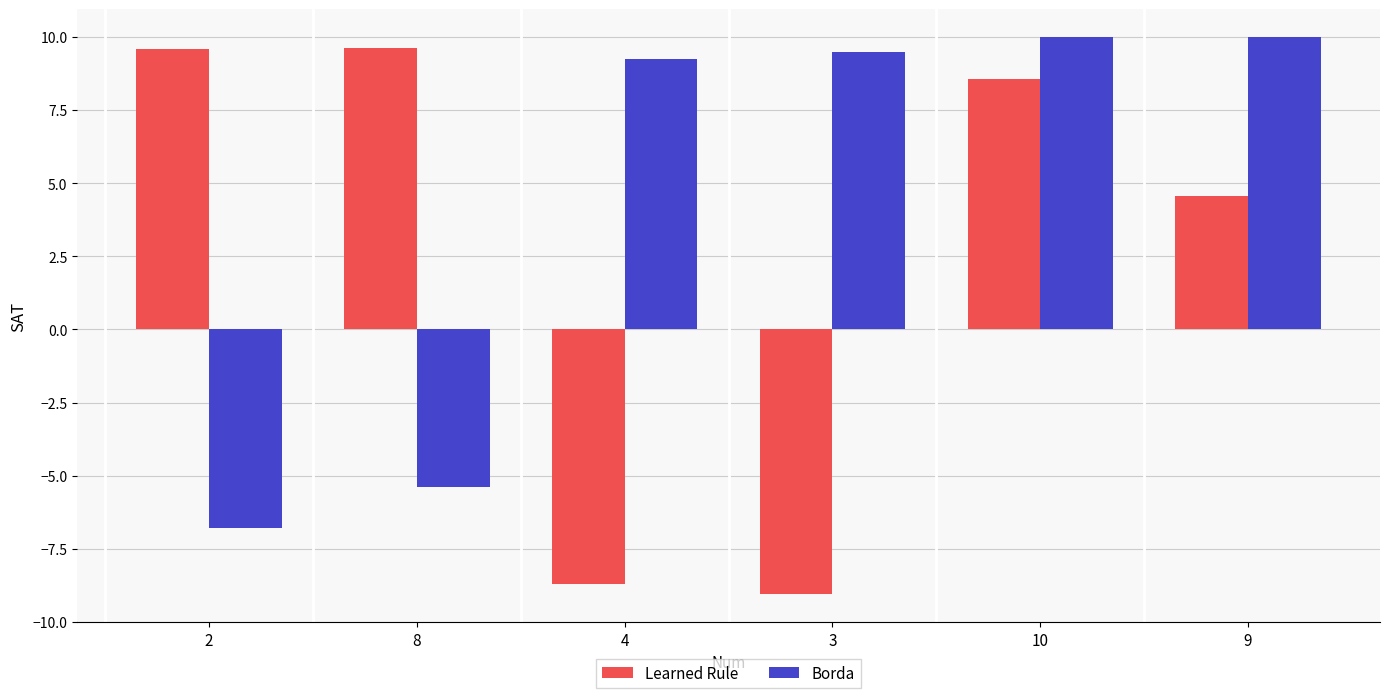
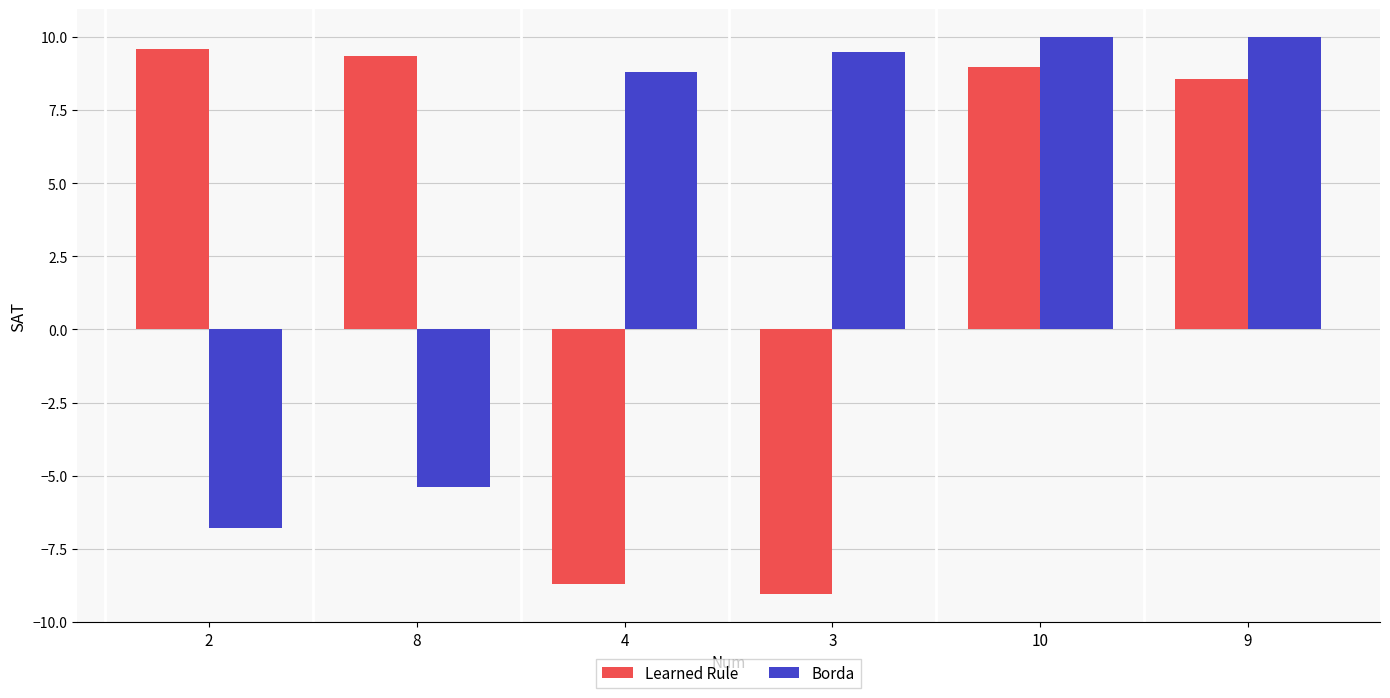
  {
    "Learned Rule": {
      "2": 9.6,
-     "8": 9.6,
+     "8": 9.4,
      "4": -8.7,
      "3": -9.0,
-     "10": 8.6,
-     "9": 4.6
+     "10": 9.0,
+     "9": 8.5
    },
    "Borda": {
      "2": -6.8,
      "8": -5.4,
-     "4": 9.3,
+     "4": 8.8,
      "3": 9.5,
      "10": 10.0,
      "9": 10.0
    }
  }
